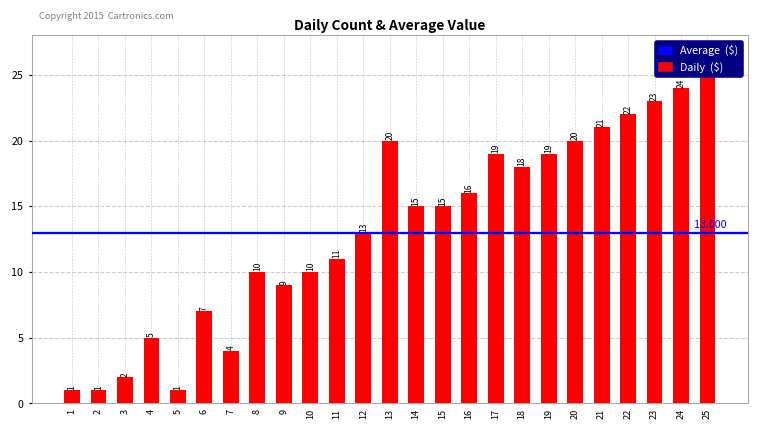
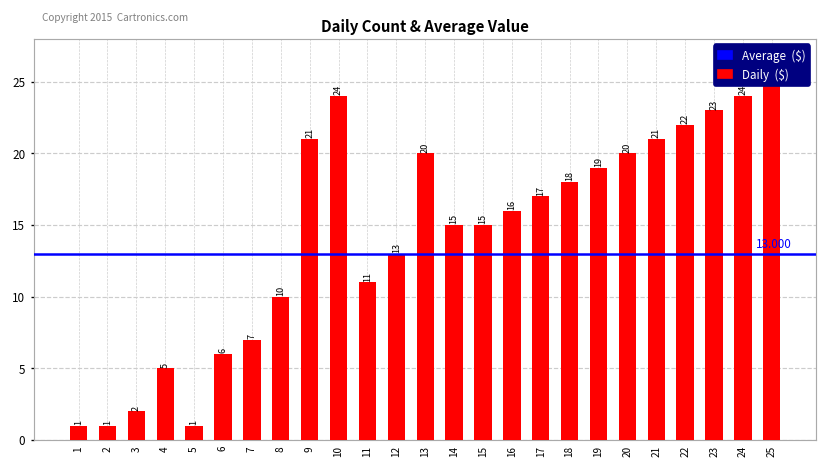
  {
    "1": 1,
    "2": 1,
    "3": 2,
    "4": 5,
    "5": 1,
-   "6": 7,
-   "7": 4,
+   "6": 6,
+   "7": 7,
    "8": 10,
-   "9": 9,
-   "10": 10,
+   "9": 21,
+   "10": 24,
    "11": 11,
    "12": 13,
    "13": 20,
    "14": 15,
    "15": 15,
    "16": 16,
-   "17": 19,
+   "17": 17,
    "18": 18,
    "19": 19,
    "20": 20,
    "21": 21,
    "22": 22,
    "23": 23
  }
